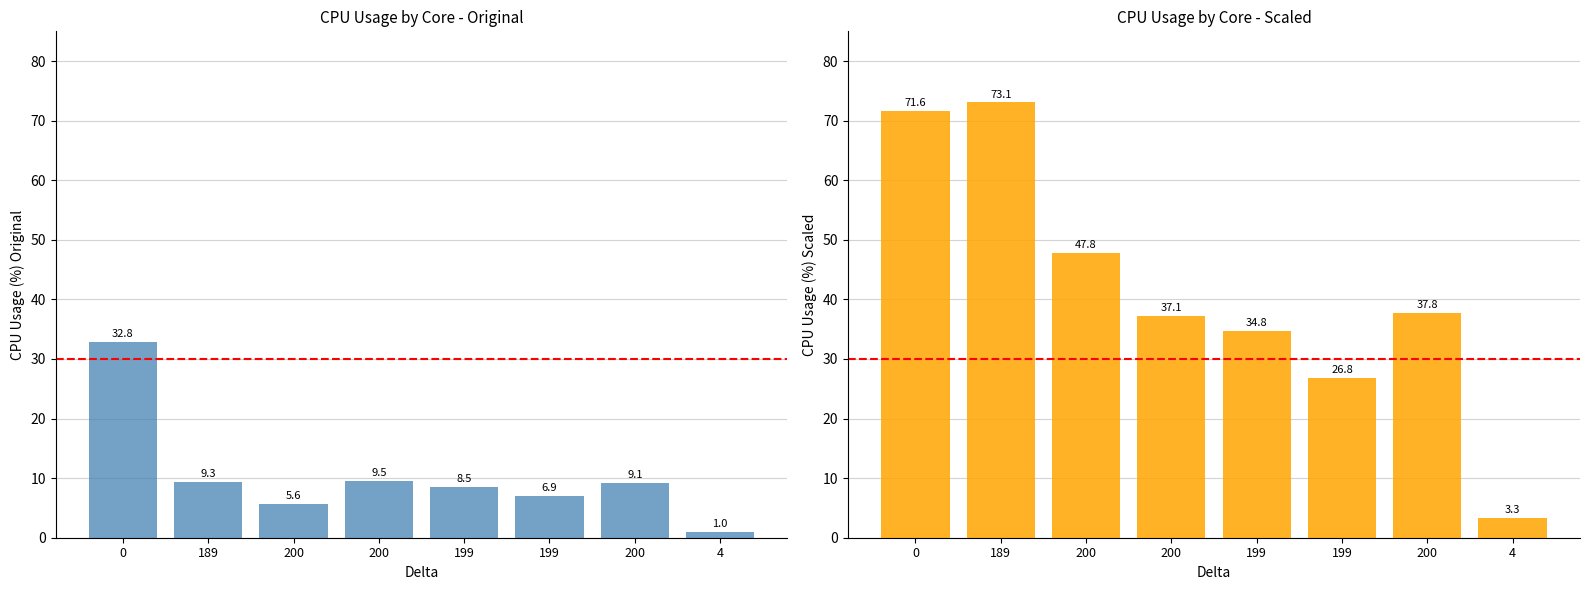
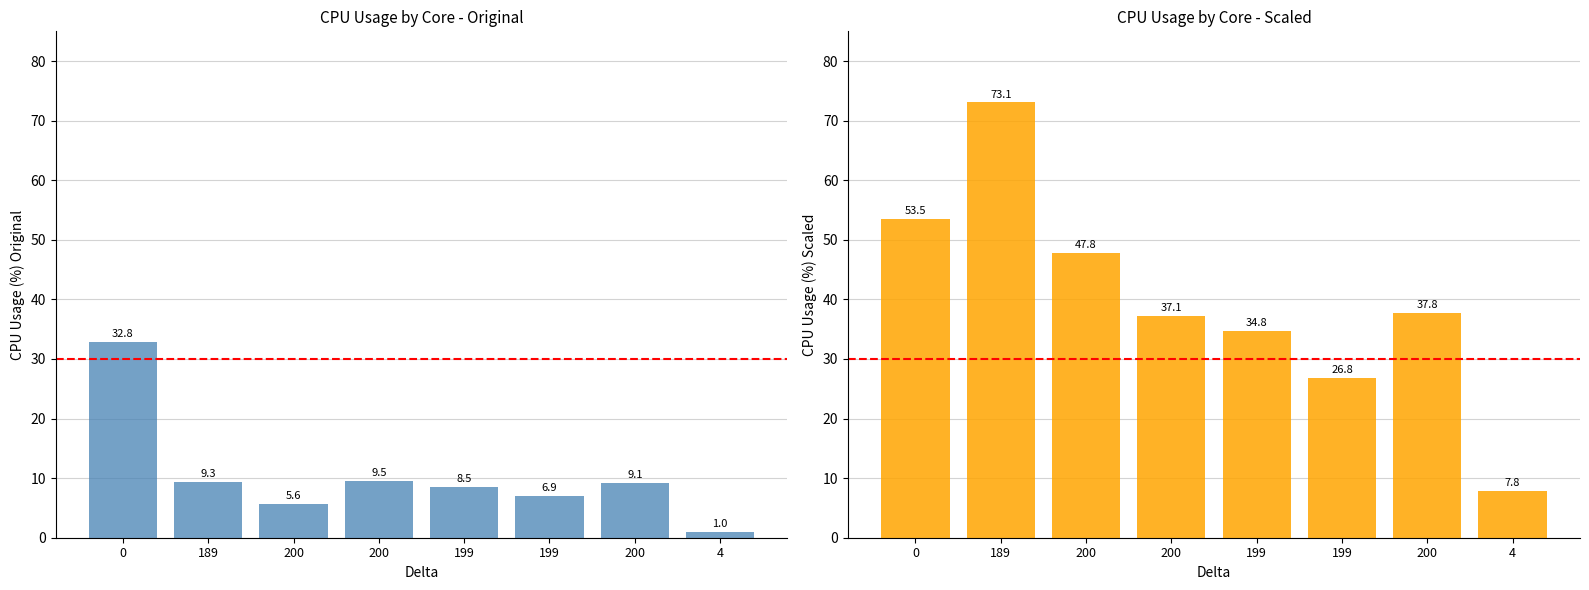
  {
    "CPU Usage by Core - Original": {
      "0": 32.8,
      "189": 9.3,
      "4": 1.0
    },
    "CPU Usage by Core - Scaled": {
-     "0": 71.6,
+     "0": 53.5,
      "189": 73.1,
-     "4": 3.3
+     "4": 7.8
    }
  }
